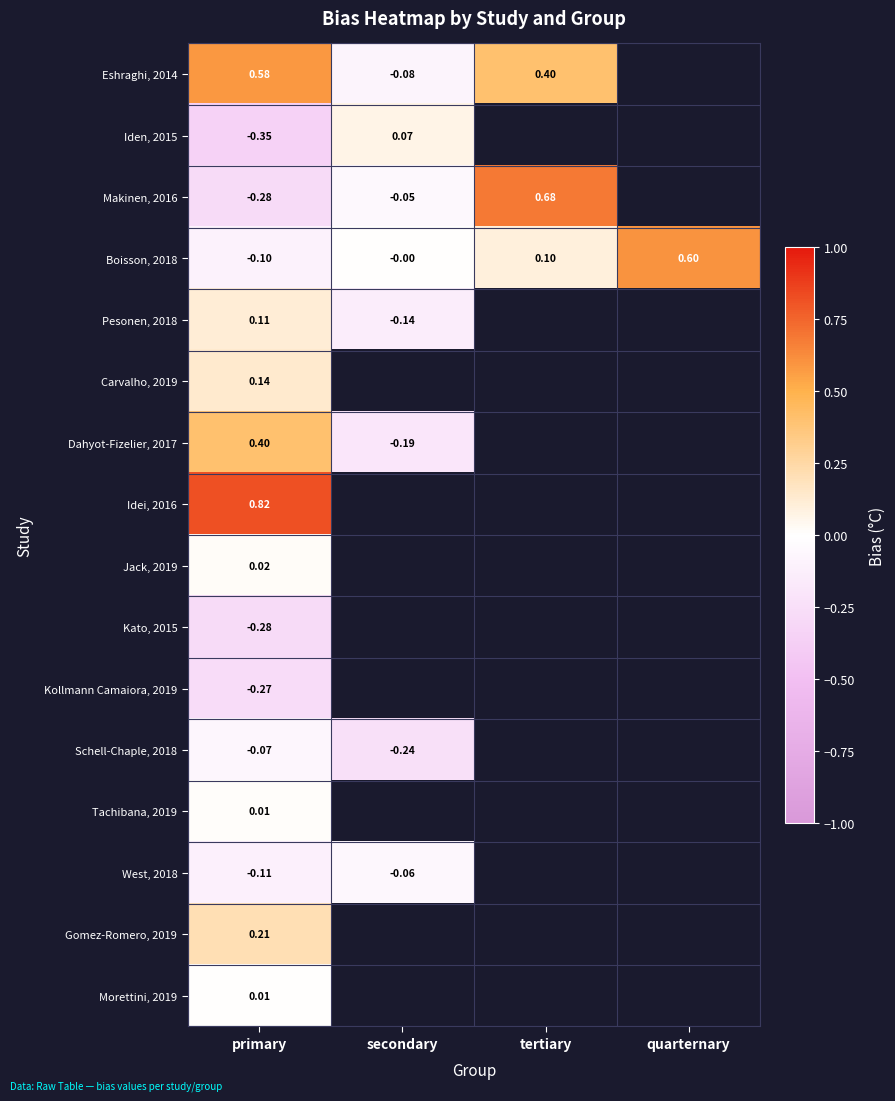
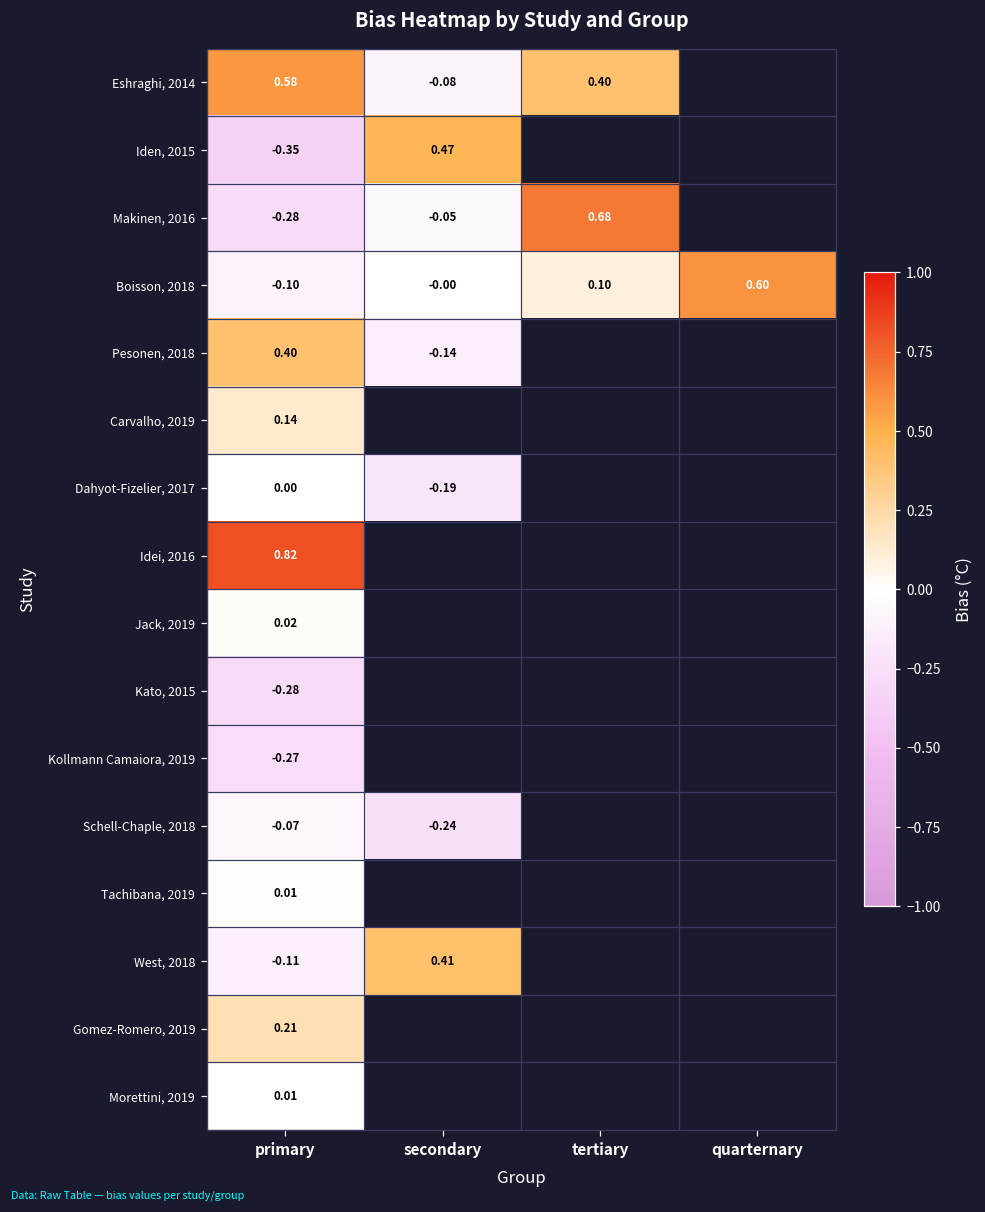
  {
    "Eshraghi, 2014": {
      "primary": 0.58,
      "secondary": -0.08,
      "tertiary": 0.40
    },
    "Iden, 2015": {
      "primary": -0.35,
-     "secondary": 0.07
+     "secondary": 0.47
    },
    "Makinen, 2016": {
      "primary": -0.28,
      "secondary": -0.05,
      "tertiary": 0.68
    },
    "Boisson, 2018": {
      "primary": -0.10,
      "secondary": -0.00,
      "tertiary": 0.10,
      "quarternary": 0.60
    },
    "Pesonen, 2018": {
-     "primary": 0.11,
+     "primary": 0.40,
      "secondary": -0.14
    },
    "Carvalho, 2019": {
      "primary": 0.14
    },
    "Dahyot-Fizelier, 2017": {
-     "primary": 0.40,
+     "primary": 0.00,
      "secondary": -0.19
    },
    "Idei, 2016": {
      "primary": 0.82
    },
    "Jack, 2019": {
      "primary": 0.02
    },
    "Kato, 2015": {
      "primary": -0.28
    },
    "Kollmann Camaiora, 2019": {
      "primary": -0.27
    },
    "Schell-Chaple, 2018": {
      "primary": -0.07,
      "secondary": -0.24
    },
    "Tachibana, 2019": {
      "primary": 0.01
    },
    "West, 2018": {
      "primary": -0.11,
-     "secondary": -0.06
+     "secondary": 0.41
    },
    "Gomez-Romero, 2019": {
      "primary": 0.21
    },
    "Morettini, 2019": {
      "primary": 0.01
    }
  }
